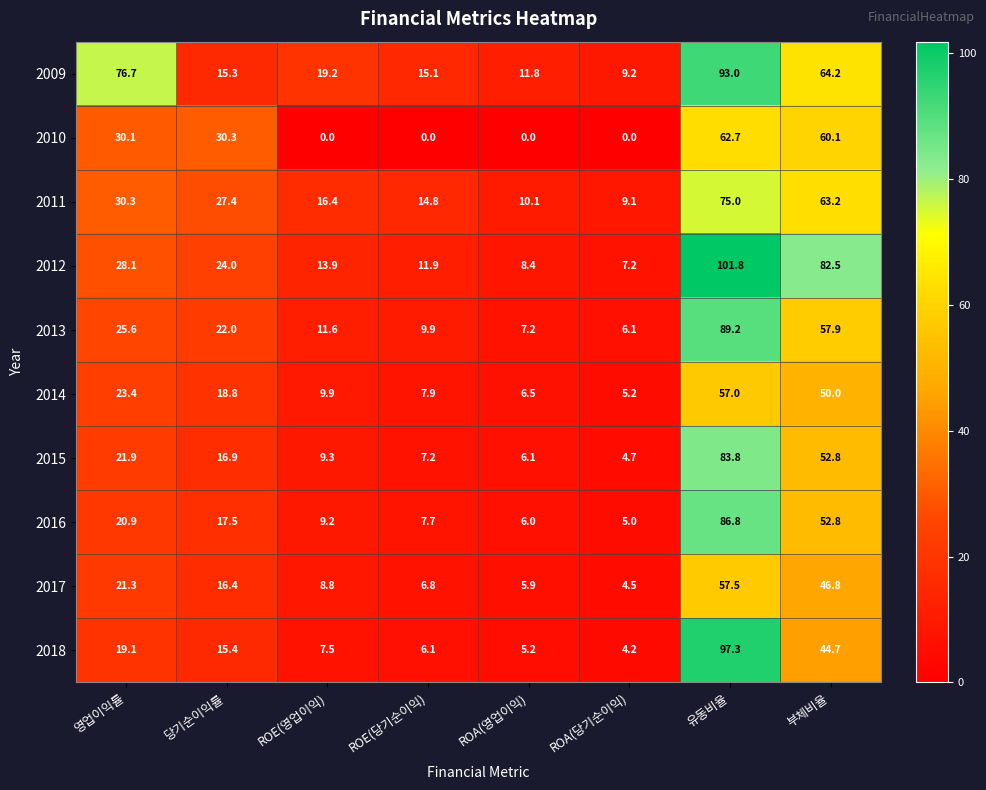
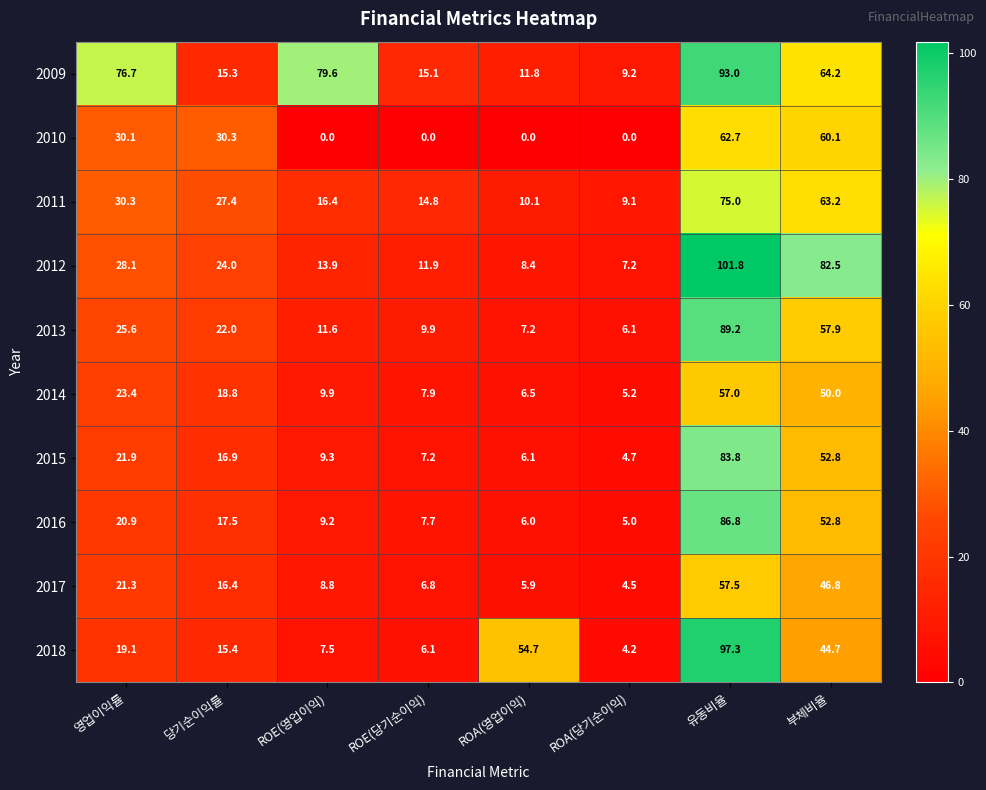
  {
    "2009": {
      "영업이익률": 76.7,
      "당기순이익률": 15.3,
-     "ROE(영업이익)": 19.2,
+     "ROE(영업이익)": 79.6,
      "ROE(당기순이익)": 15.1,
      "ROA(영업이익)": 11.8,
      "ROA(당기순이익)": 9.2,
      "유동비율": 93.0,
      "부체비율": 64.2
    },
    "2010": {
      "영업이익률": 30.1,
      "당기순이익률": 30.3,
      "ROE(영업이익)": 0.0,
      "ROE(당기순이익)": 0.0,
      "ROA(영업이익)": 0.0,
      "ROA(당기순이익)": 0.0,
      "유동비율": 62.7,
      "부체비율": 60.1
    },
    "2011": {
      "영업이익률": 30.3,
      "당기순이익률": 27.4,
      "ROE(영업이익)": 16.4,
      "ROE(당기순이익)": 14.8,
      "ROA(영업이익)": 10.1,
      "ROA(당기순이익)": 9.1,
      "유동비율": 75.0,
      "부체비율": 63.2
    },
    "2012": {
      "영업이익률": 28.1,
      "당기순이익률": 24.0,
      "ROE(영업이익)": 13.9,
      "ROE(당기순이익)": 11.9,
      "ROA(영업이익)": 8.4,
      "ROA(당기순이익)": 7.2,
      "유동비율": 101.8,
      "부체비율": 82.5
    },
    "2013": {
      "영업이익률": 25.6,
      "당기순이익률": 22.0,
      "ROE(영업이익)": 11.6,
      "ROE(당기순이익)": 9.9,
      "ROA(영업이익)": 7.2,
      "ROA(당기순이익)": 6.1,
      "유동비율": 89.2,
      "부체비율": 57.9
    },
    "2014": {
      "영업이익률": 23.4,
      "당기순이익률": 18.8,
      "ROE(영업이익)": 9.9,
      "ROE(당기순이익)": 7.9,
      "ROA(영업이익)": 6.5,
      "ROA(당기순이익)": 5.2,
      "유동비율": 57.0,
      "부체비율": 50.0
    },
    "2015": {
      "영업이익률": 21.9,
      "당기순이익률": 16.9,
      "ROE(영업이익)": 9.3,
      "ROE(당기순이익)": 7.2,
      "ROA(영업이익)": 6.1,
      "ROA(당기순이익)": 4.7,
      "유동비율": 83.8,
      "부체비율": 52.8
    },
    "2016": {
      "영업이익률": 20.9,
      "당기순이익률": 17.5,
      "ROE(영업이익)": 9.2,
      "ROE(당기순이익)": 7.7,
      "ROA(영업이익)": 6.0,
      "ROA(당기순이익)": 5.0,
      "유동비율": 86.8,
      "부체비율": 52.8
    },
    "2017": {
      "영업이익률": 21.3,
      "당기순이익률": 16.4,
      "ROE(영업이익)": 8.8,
      "ROE(당기순이익)": 6.8,
      "ROA(영업이익)": 5.9,
      "ROA(당기순이익)": 4.5,
      "유동비율": 57.5,
      "부체비율": 46.8
    },
    "2018": {
      "영업이익률": 19.1,
      "당기순이익률": 15.4,
      "ROE(영업이익)": 7.5,
      "ROE(당기순이익)": 6.1,
-     "ROA(영업이익)": 5.2,
+     "ROA(영업이익)": 54.7,
      "ROA(당기순이익)": 4.2,
      "유동비율": 97.3,
      "부체비율": 44.7
    }
  }
